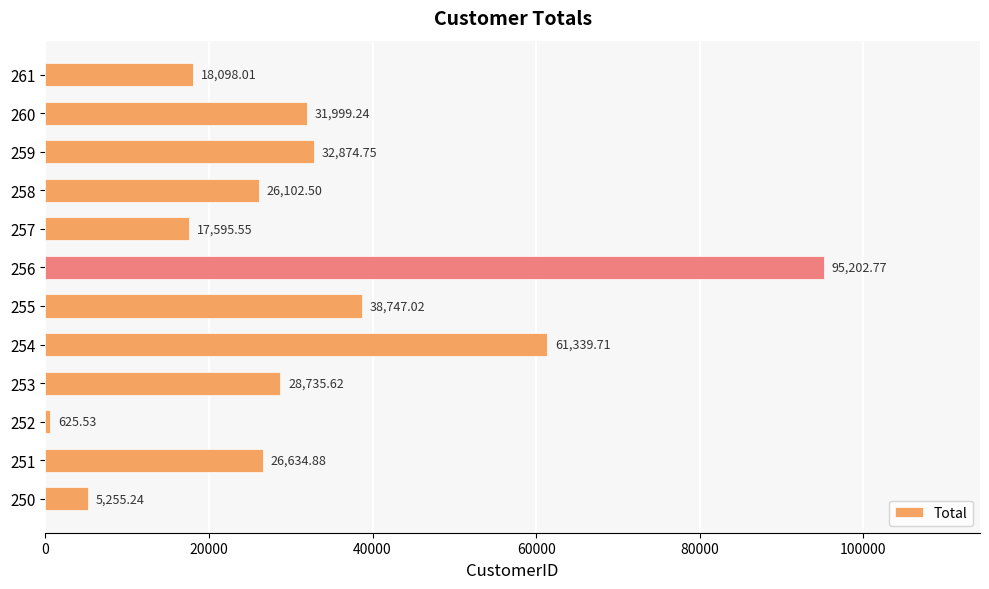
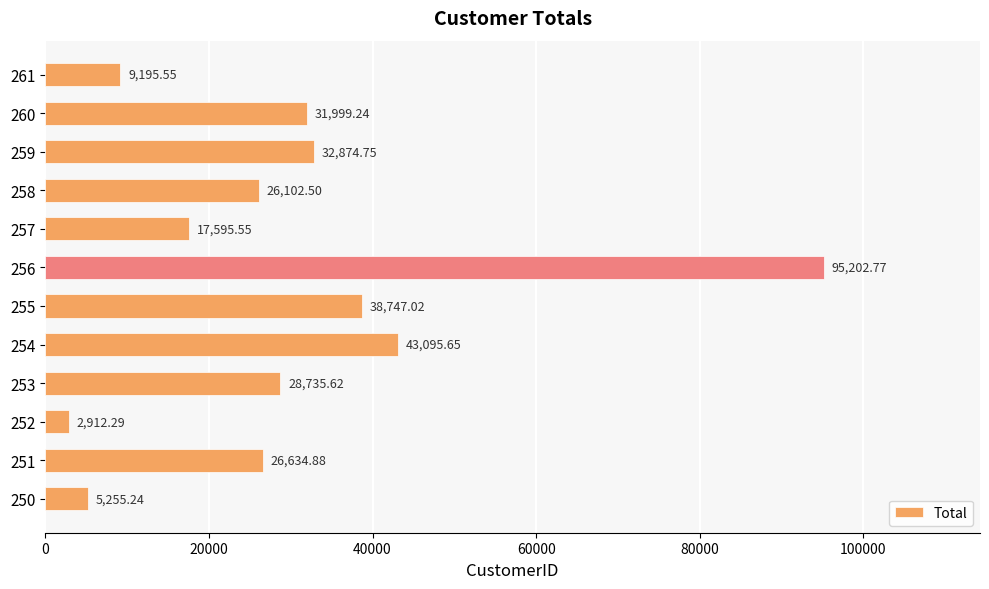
  {
-   "261": "18,098.01",
+   "261": "9,195.55",
    "260": "31,999.24",
    "259": "32,874.75",
    "258": "26,102.50",
    "257": "17,595.55",
    "256": "95,202.77",
    "255": "38,747.02",
-   "254": "61,339.71",
+   "254": "43,095.65",
    "253": "28,735.62",
-   "252": "625.53",
+   "252": "2,912.29",
    "251": "26,634.88",
    "250": "5,255.24"
  }
